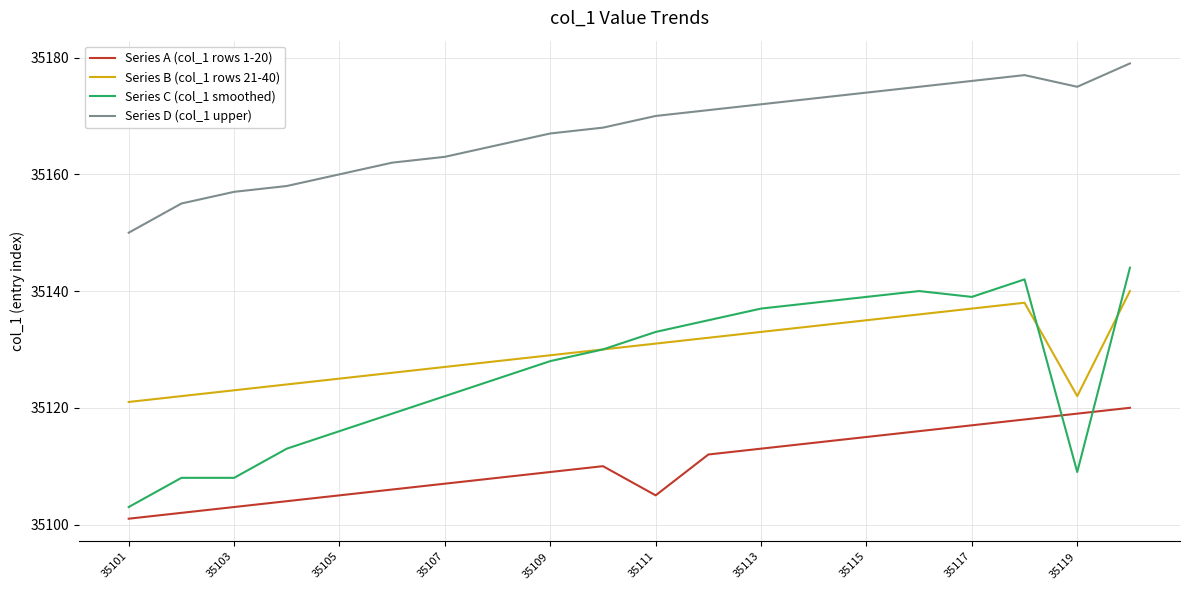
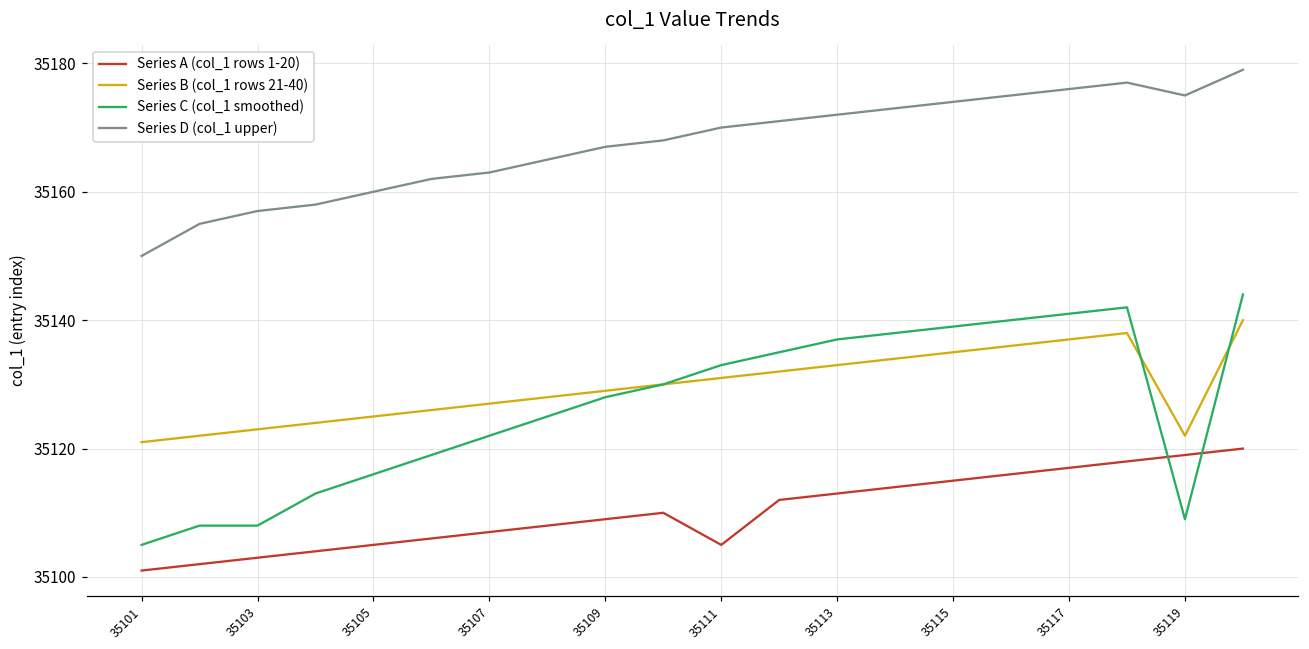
  {
    "Series A (col_1 rows 1-20)": {
      "35101": 35101,
      "35103": 35103,
      "35105": 35105,
      "35107": 35107,
      "35109": 35109,
      "35111": 35105,
      "35113": 35113,
      "35115": 35115,
      "35117": 35117,
      "35119": 35119
    },
    "Series B (col_1 rows 21-40)": {
      "35101": 35121,
      "35103": 35123,
      "35105": 35125,
      "35107": 35127,
      "35109": 35129,
      "35111": 35131,
      "35113": 35133,
      "35115": 35135,
      "35117": 35137,
      "35119": 35122
    },
    "Series C (col_1 smoothed)": {
-     "35101": 35103,
+     "35101": 35105,
      "35103": 35108,
      "35105": 35116,
      "35107": 35122,
      "35109": 35128,
      "35111": 35133,
      "35113": 35137,
      "35115": 35139,
-     "35117": 35139,
+     "35117": 35141,
      "35119": 35109
    },
    "Series D (col_1 upper)": {
      "35101": 35150,
      "35103": 35157,
      "35105": 35160,
      "35107": 35163,
      "35109": 35167,
      "35111": 35170,
      "35113": 35172,
      "35115": 35174,
      "35117": 35176,
      "35119": 35175
    }
  }
